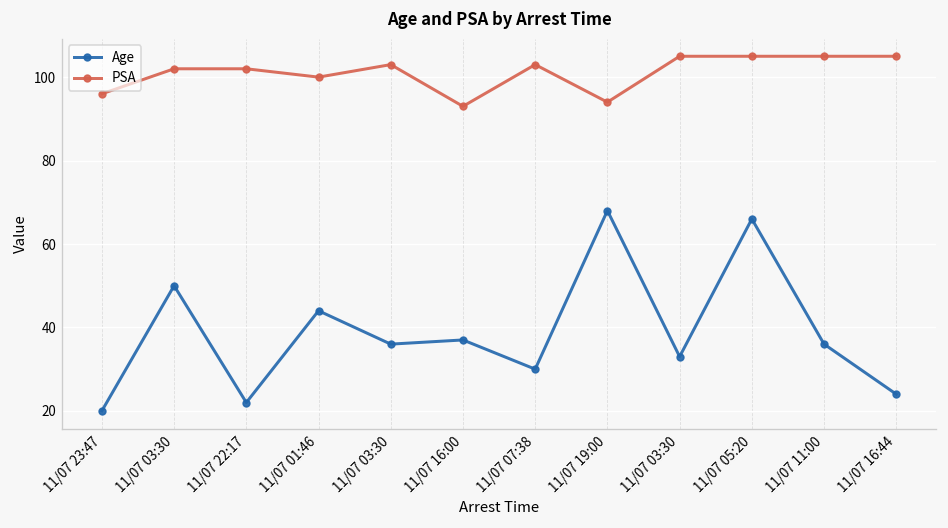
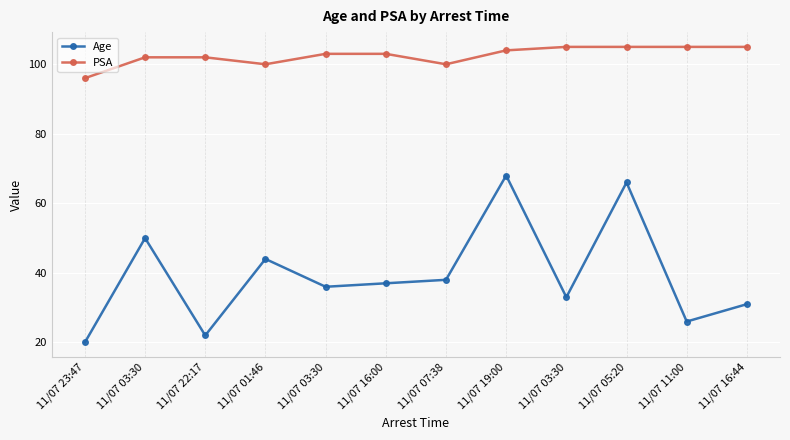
  {
    "Age": {
      "11/07 23:47": 20,
      "11/07 22:17": 22,
      "11/07 01:46": 44,
      "11/07 16:00": 37,
-     "11/07 07:38": 30,
+     "11/07 07:38": 38,
      "11/07 19:00": 68,
      "11/07 05:20": 66,
-     "11/07 11:00": 36,
-     "11/07 16:44": 24
+     "11/07 11:00": 26,
+     "11/07 16:44": 31
    },
    "PSA": {
      "11/07 23:47": 96,
      "11/07 22:17": 102,
      "11/07 01:46": 100,
-     "11/07 16:00": 93,
-     "11/07 07:38": 103,
-     "11/07 19:00": 94,
+     "11/07 16:00": 103,
+     "11/07 07:38": 100,
+     "11/07 19:00": 104,
      "11/07 05:20": 105,
      "11/07 11:00": 105,
      "11/07 16:44": 105
    }
  }
